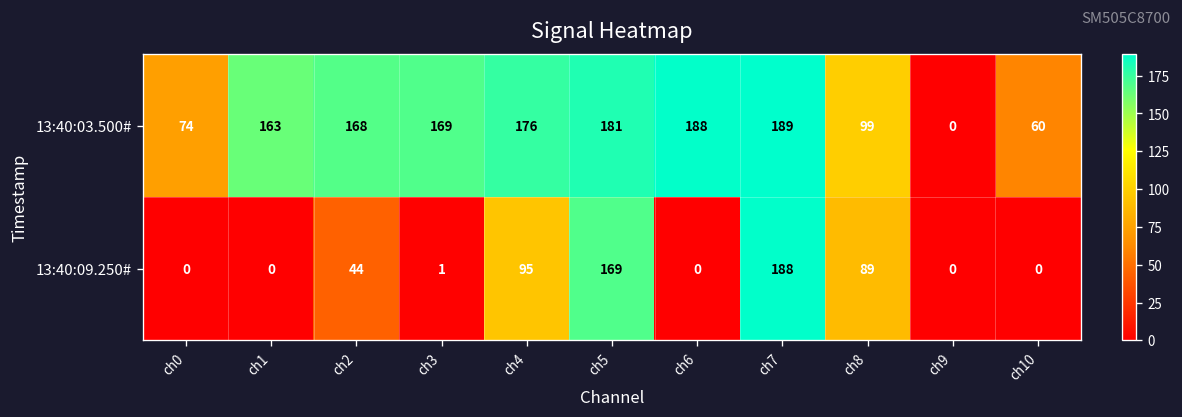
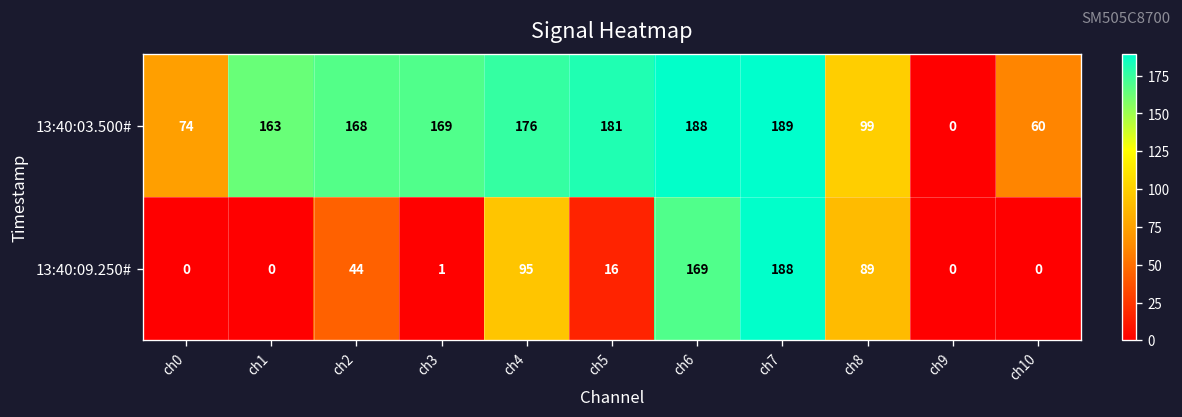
  {
    "13:40:03.500#": {
      "ch0": 74,
      "ch1": 163,
      "ch2": 168,
      "ch3": 169,
      "ch4": 176,
      "ch5": 181,
      "ch6": 188,
      "ch7": 189,
      "ch8": 99,
      "ch9": 0,
      "ch10": 60
    },
    "13:40:09.250#": {
      "ch0": 0,
      "ch1": 0,
      "ch2": 44,
      "ch3": 1,
      "ch4": 95,
-     "ch5": 169,
-     "ch6": 0,
+     "ch5": 16,
+     "ch6": 169,
      "ch7": 188,
      "ch8": 89,
      "ch9": 0,
      "ch10": 0
    }
  }
